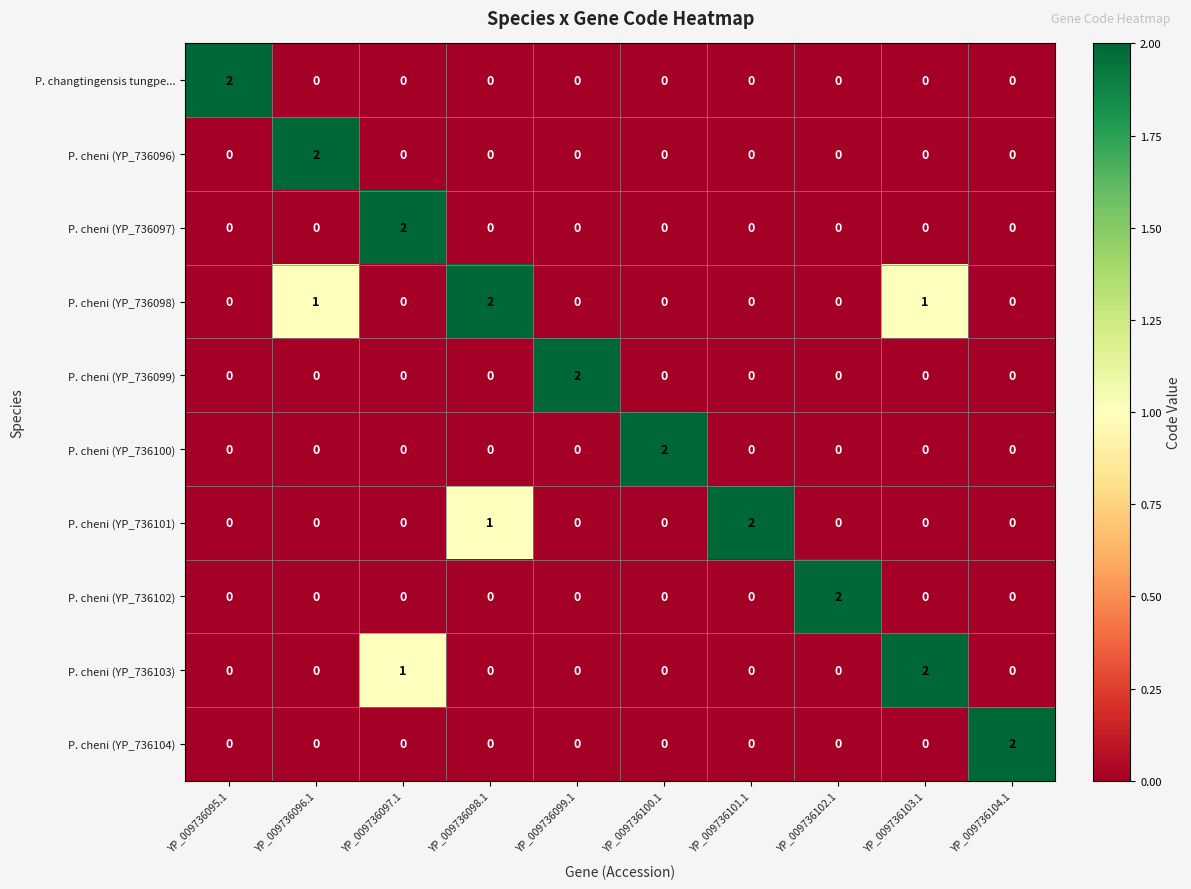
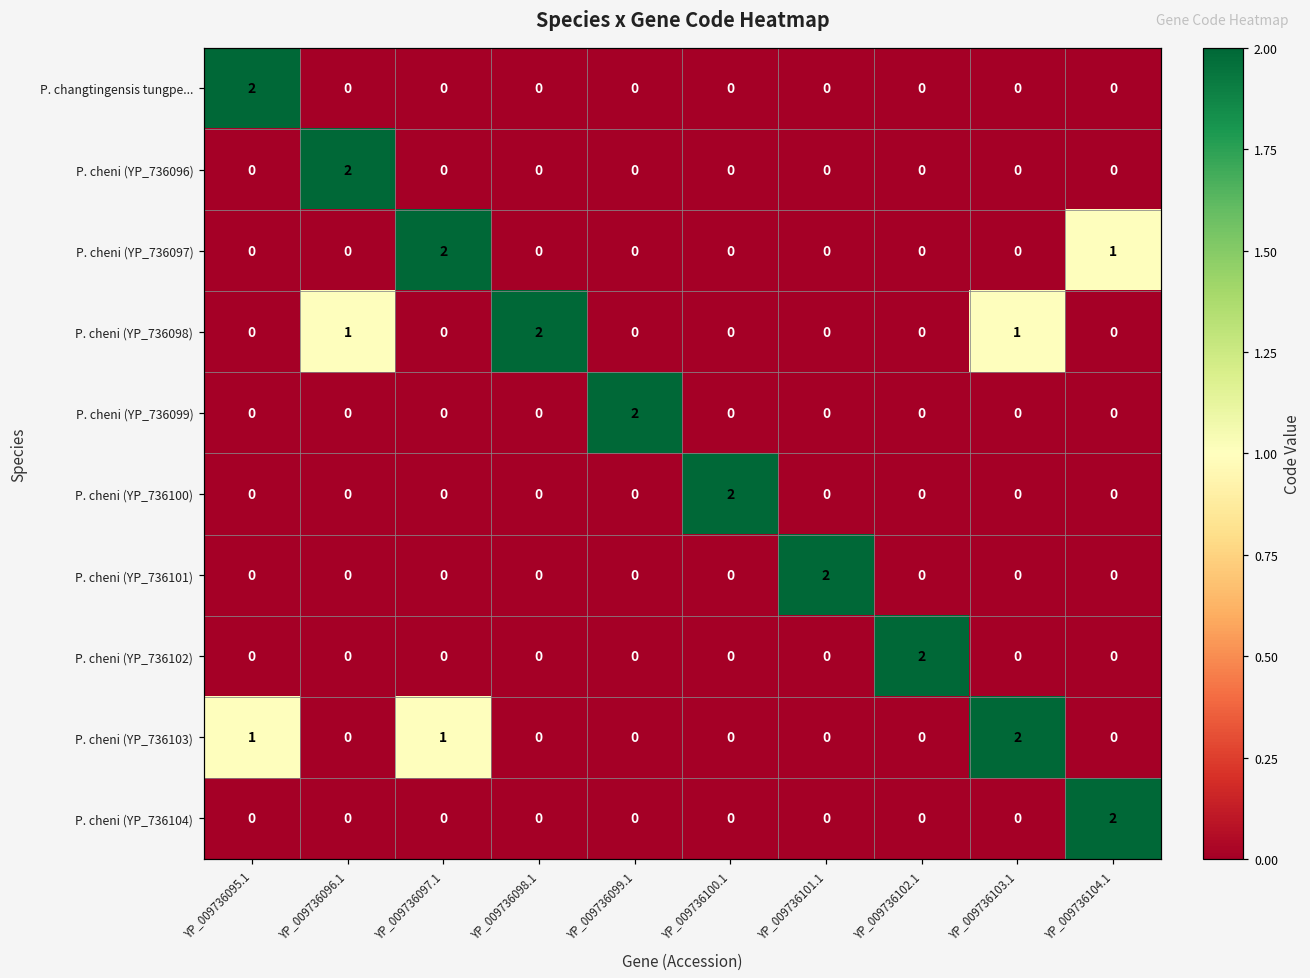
  {
    "P. changtingensis tungpe...": {
      "YP_009736095.1": 2,
      "YP_009736096.1": 0,
      "YP_009736097.1": 0,
      "YP_009736098.1": 0,
      "YP_009736099.1": 0,
      "YP_009736100.1": 0,
      "YP_009736101.1": 0,
      "YP_009736102.1": 0,
      "YP_009736103.1": 0,
      "YP_009736104.1": 0
    },
    "P. cheni (YP_736096)": {
      "YP_009736095.1": 0,
      "YP_009736096.1": 2,
      "YP_009736097.1": 0,
      "YP_009736098.1": 0,
      "YP_009736099.1": 0,
      "YP_009736100.1": 0,
      "YP_009736101.1": 0,
      "YP_009736102.1": 0,
      "YP_009736103.1": 0,
      "YP_009736104.1": 0
    },
    "P. cheni (YP_736097)": {
      "YP_009736095.1": 0,
      "YP_009736096.1": 0,
      "YP_009736097.1": 2,
      "YP_009736098.1": 0,
      "YP_009736099.1": 0,
      "YP_009736100.1": 0,
      "YP_009736101.1": 0,
      "YP_009736102.1": 0,
      "YP_009736103.1": 0,
-     "YP_009736104.1": 0
+     "YP_009736104.1": 1
    },
    "P. cheni (YP_736098)": {
      "YP_009736095.1": 0,
      "YP_009736096.1": 1,
      "YP_009736097.1": 0,
      "YP_009736098.1": 2,
      "YP_009736099.1": 0,
      "YP_009736100.1": 0,
      "YP_009736101.1": 0,
      "YP_009736102.1": 0,
      "YP_009736103.1": 1,
      "YP_009736104.1": 0
    },
    "P. cheni (YP_736099)": {
      "YP_009736095.1": 0,
      "YP_009736096.1": 0,
      "YP_009736097.1": 0,
      "YP_009736098.1": 0,
      "YP_009736099.1": 2,
      "YP_009736100.1": 0,
      "YP_009736101.1": 0,
      "YP_009736102.1": 0,
      "YP_009736103.1": 0,
      "YP_009736104.1": 0
    },
    "P. cheni (YP_736100)": {
      "YP_009736095.1": 0,
      "YP_009736096.1": 0,
      "YP_009736097.1": 0,
      "YP_009736098.1": 0,
      "YP_009736099.1": 0,
      "YP_009736100.1": 2,
      "YP_009736101.1": 0,
      "YP_009736102.1": 0,
      "YP_009736103.1": 0,
      "YP_009736104.1": 0
    },
    "P. cheni (YP_736101)": {
      "YP_009736095.1": 0,
      "YP_009736096.1": 0,
      "YP_009736097.1": 0,
-     "YP_009736098.1": 1,
+     "YP_009736098.1": 0,
      "YP_009736099.1": 0,
      "YP_009736100.1": 0,
      "YP_009736101.1": 2,
      "YP_009736102.1": 0,
      "YP_009736103.1": 0,
      "YP_009736104.1": 0
    },
    "P. cheni (YP_736102)": {
      "YP_009736095.1": 0,
      "YP_009736096.1": 0,
      "YP_009736097.1": 0,
      "YP_009736098.1": 0,
      "YP_009736099.1": 0,
      "YP_009736100.1": 0,
      "YP_009736101.1": 0,
      "YP_009736102.1": 2,
      "YP_009736103.1": 0,
      "YP_009736104.1": 0
    },
    "P. cheni (YP_736103)": {
-     "YP_009736095.1": 0,
+     "YP_009736095.1": 1,
      "YP_009736096.1": 0,
      "YP_009736097.1": 1,
      "YP_009736098.1": 0,
      "YP_009736099.1": 0,
      "YP_009736100.1": 0,
      "YP_009736101.1": 0,
      "YP_009736102.1": 0,
      "YP_009736103.1": 2,
      "YP_009736104.1": 0
    },
    "P. cheni (YP_736104)": {
      "YP_009736095.1": 0,
      "YP_009736096.1": 0,
      "YP_009736097.1": 0,
      "YP_009736098.1": 0,
      "YP_009736099.1": 0,
      "YP_009736100.1": 0,
      "YP_009736101.1": 0,
      "YP_009736102.1": 0,
      "YP_009736103.1": 0,
      "YP_009736104.1": 2
    }
  }
